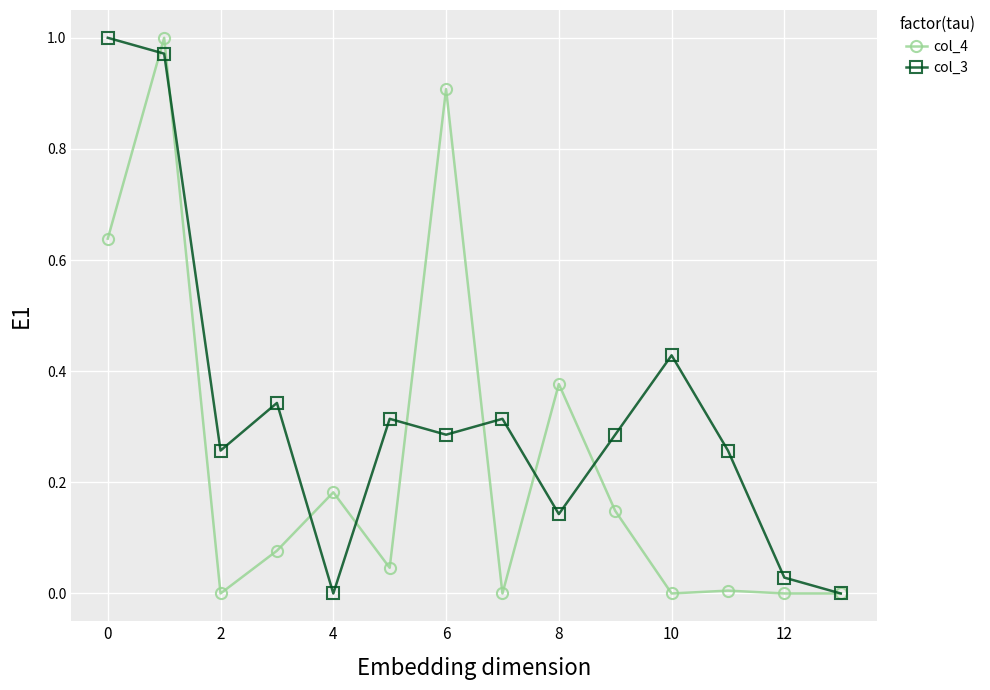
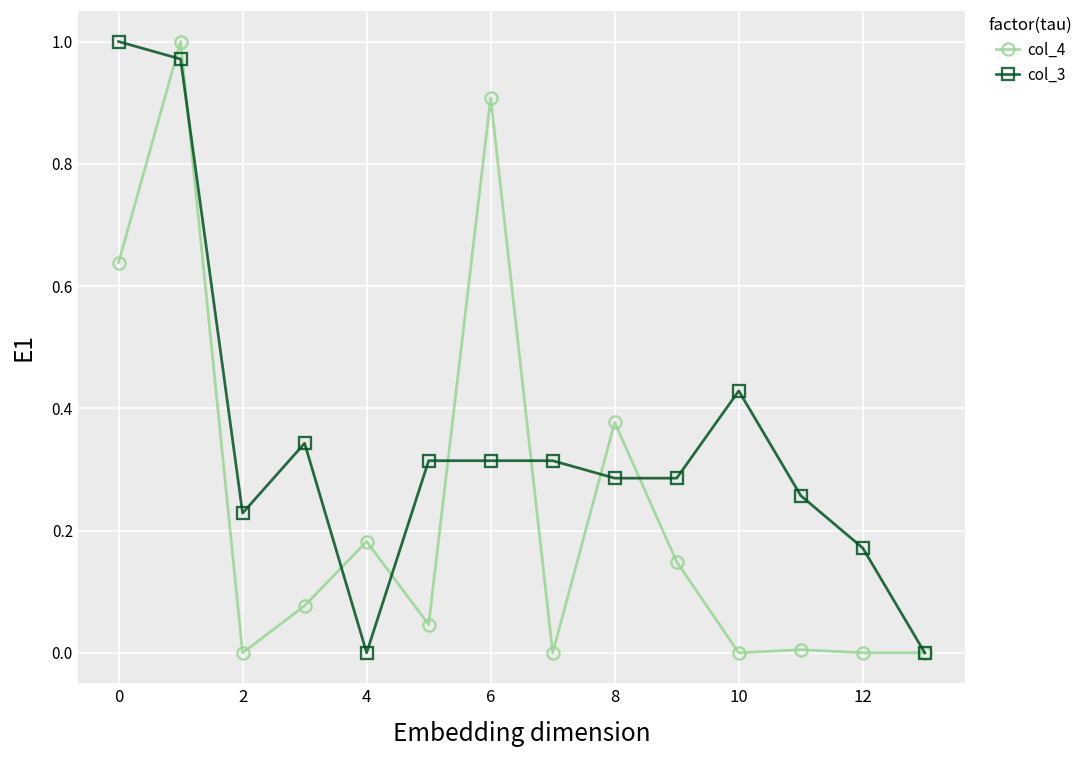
  {
    "col_4": {
      "0": 0.64,
      "2": 0.00,
      "4": 0.18,
      "6": 0.91,
      "8": 0.38,
      "10": 0.00,
      "12": 0.00
    },
    "col_3": {
      "0": 1.00,
-     "2": 0.26,
+     "2": 0.23,
      "4": 0.00,
-     "6": 0.29,
-     "8": 0.14,
+     "6": 0.31,
+     "8": 0.29,
      "10": 0.43,
-     "12": 0.03
+     "12": 0.17
    }
  }
